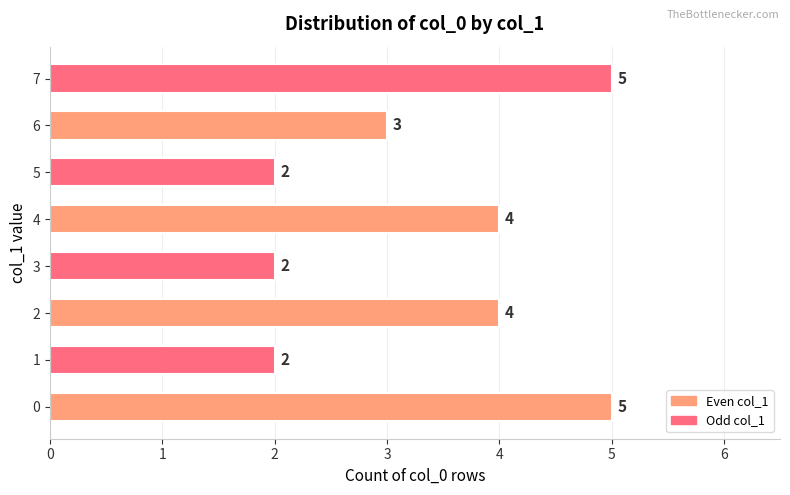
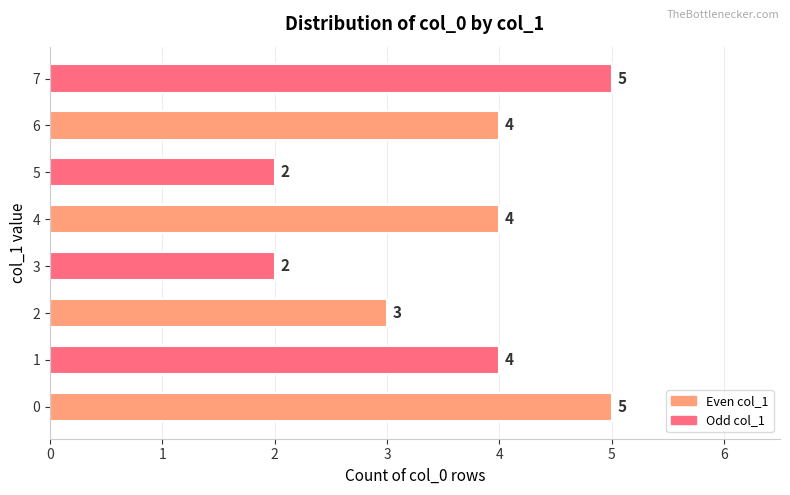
  {
    "7": 5,
-   "6": 3,
+   "6": 4,
    "5": 2,
    "4": 4,
    "3": 2,
-   "2": 4,
-   "1": 2,
+   "2": 3,
+   "1": 4,
    "0": 5
  }
